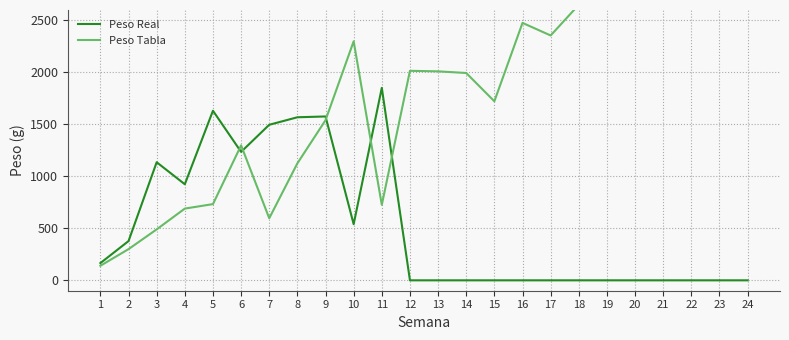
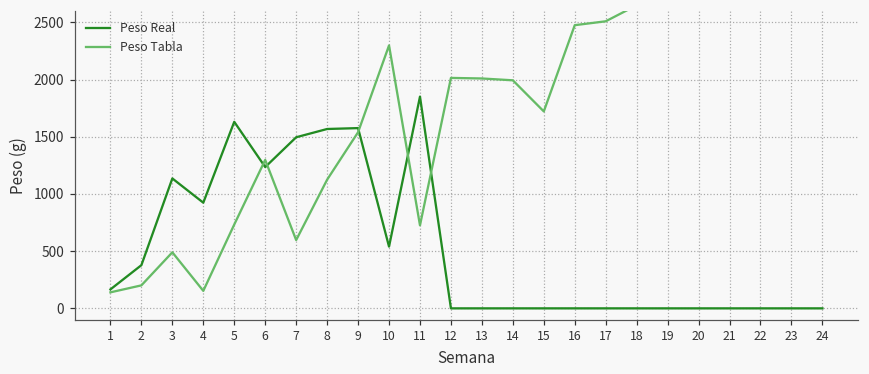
  {
    "Peso Real": {
      "1": 170,
      "2": 380,
      "3": 1140,
      "4": 920,
      "5": 1630,
      "6": 1240,
      "7": 1500,
      "8": 1570,
      "9": 1580,
      "10": 540,
      "11": 1850,
      "12": 0,
      "13": 0,
      "14": 0,
      "15": 0,
      "16": 0,
      "17": 0,
      "18": 0,
      "19": 0,
      "20": 0,
      "21": 0,
      "22": 0,
      "23": 0,
      "24": 0
    },
    "Peso Tabla": {
      "1": 140,
-     "2": 300,
+     "2": 200,
      "3": 490,
-     "4": 690,
+     "4": 150,
      "5": 730,
      "6": 1300,
      "7": 600,
      "8": 1130,
      "9": 1540,
      "10": 2300,
      "11": 730,
      "12": 2020,
      "13": 2010,
      "14": 1990,
      "15": 1720,
      "16": 2480,
-     "17": 2360
+     "17": 2510
    }
  }
